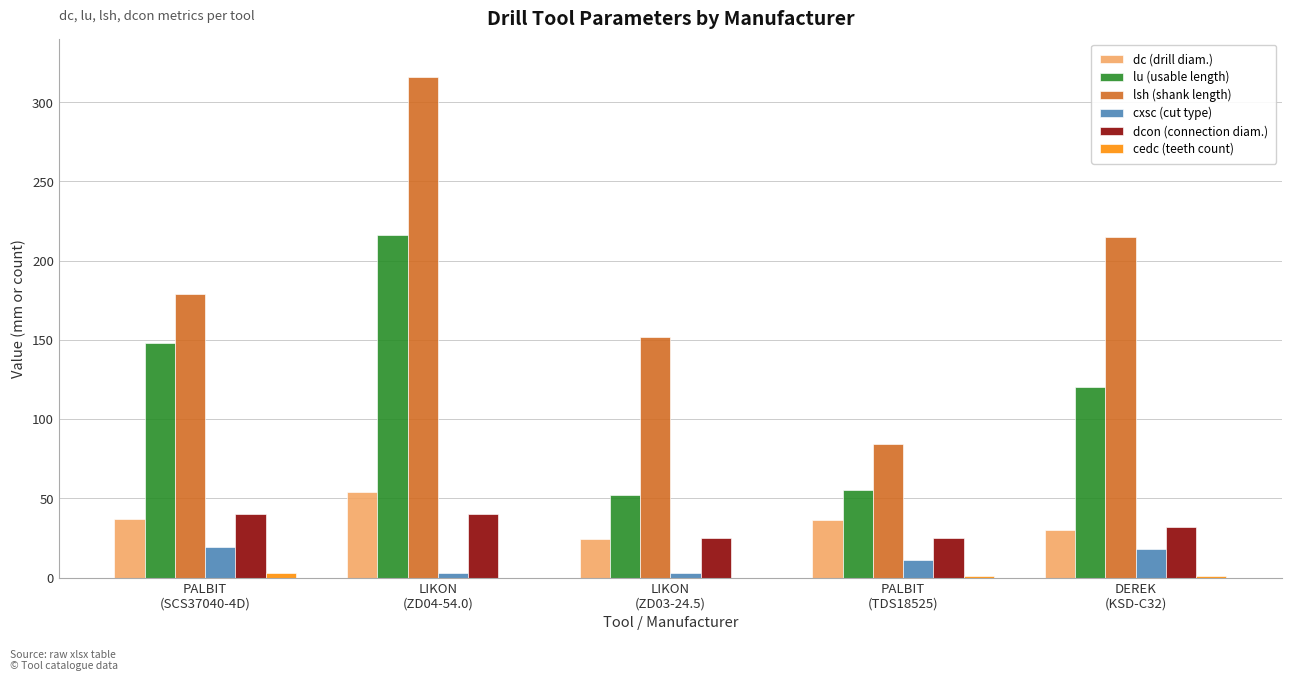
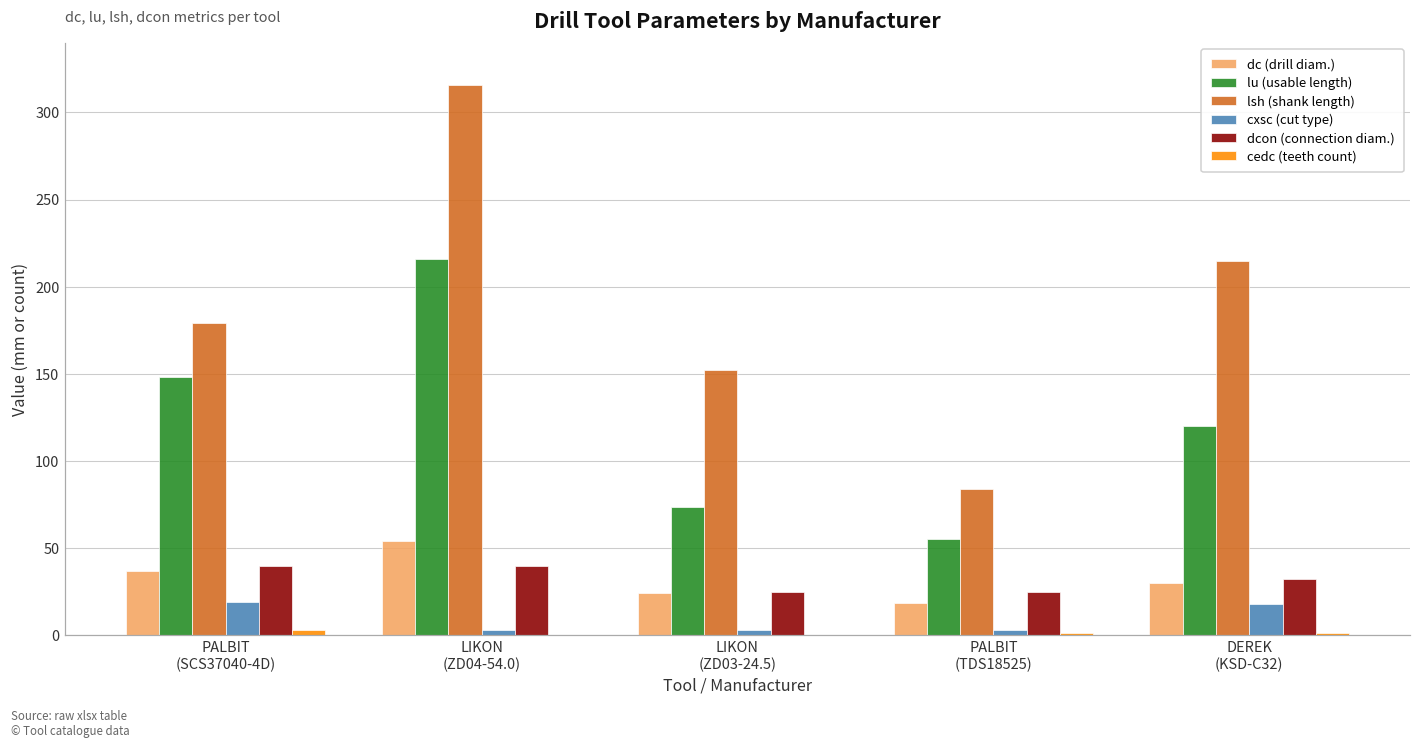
  {
    "dc (drill diam.)": {
      "PALBIT (SCS37040-4D)": 37,
      "LIKON (ZD04-54.0)": 54,
      "LIKON (ZD03-24.5)": 25,
-     "PALBIT (TDS18525)": 36,
+     "PALBIT (TDS18525)": 19,
      "DEREK (KSD-C32)": 30
    },
    "lu (usable length)": {
      "PALBIT (SCS37040-4D)": 148,
      "LIKON (ZD04-54.0)": 216,
-     "LIKON (ZD03-24.5)": 52,
+     "LIKON (ZD03-24.5)": 74,
      "PALBIT (TDS18525)": 56,
      "DEREK (KSD-C32)": 120
    },
    "lsh (shank length)": {
      "PALBIT (SCS37040-4D)": 179,
      "LIKON (ZD04-54.0)": 316,
      "LIKON (ZD03-24.5)": 152,
      "PALBIT (TDS18525)": 84,
      "DEREK (KSD-C32)": 215
    },
    "cxsc (cut type)": {
      "PALBIT (SCS37040-4D)": 19,
      "LIKON (ZD04-54.0)": 3,
      "LIKON (ZD03-24.5)": 3,
-     "PALBIT (TDS18525)": 11,
+     "PALBIT (TDS18525)": 3,
      "DEREK (KSD-C32)": 18
    },
    "dcon (connection diam.)": {
      "PALBIT (SCS37040-4D)": 40,
      "LIKON (ZD04-54.0)": 40,
      "LIKON (ZD03-24.5)": 25,
      "PALBIT (TDS18525)": 25,
      "DEREK (KSD-C32)": 32
    },
    "cedc (teeth count)": {
      "PALBIT (SCS37040-4D)": 3,
      "LIKON (ZD04-54.0)": 0,
      "LIKON (ZD03-24.5)": 0
    }
  }
